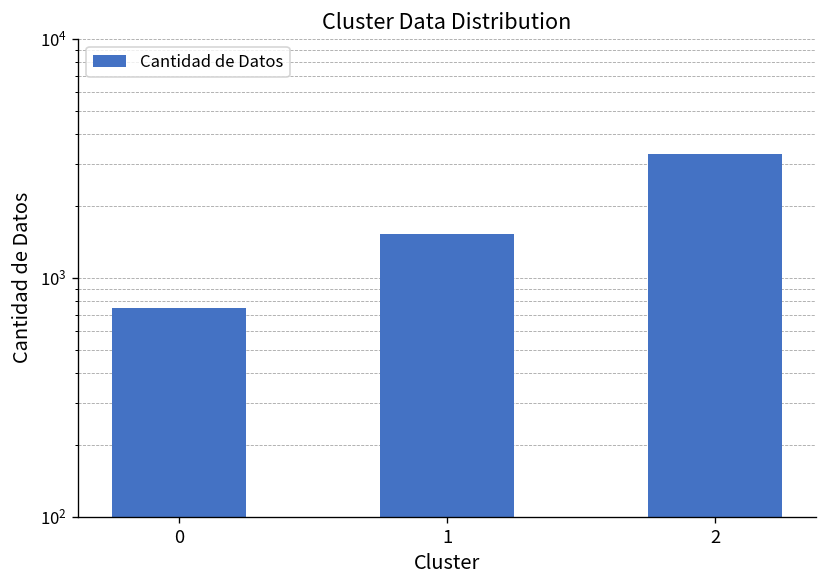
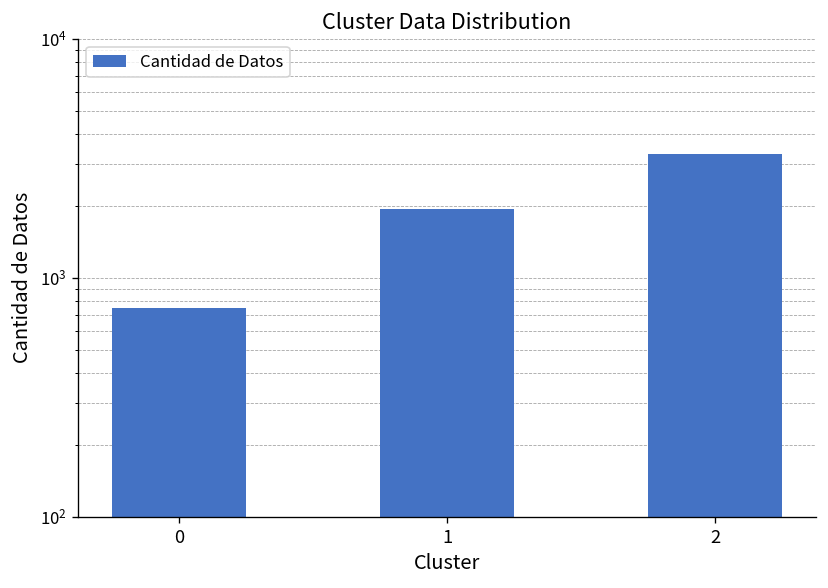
  {
    "0": 750,
-   "1": 1500,
+   "1": 1900,
    "2": 3300
  }
